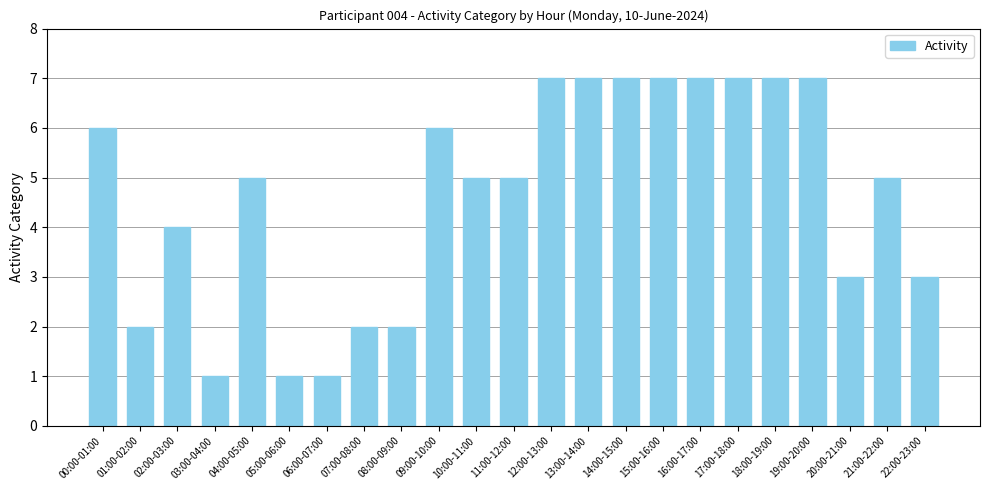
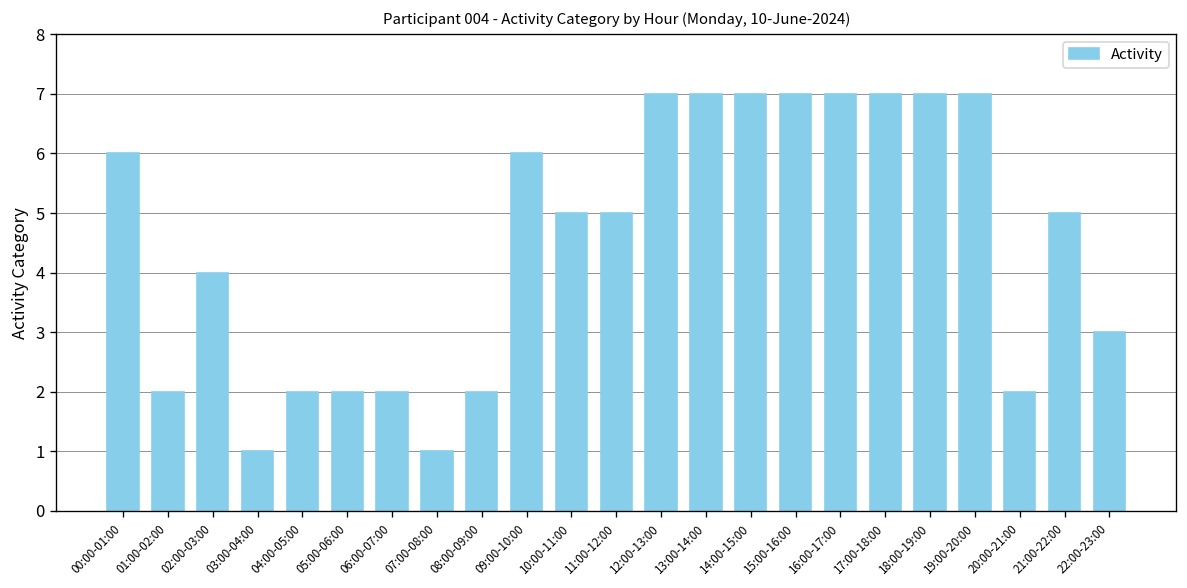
  {
    "00:00-01:00": 6,
    "01:00-02:00": 2,
    "02:00-03:00": 4,
    "03:00-04:00": 1,
-   "04:00-05:00": 5,
-   "05:00-06:00": 1,
-   "06:00-07:00": 1,
-   "07:00-08:00": 2,
+   "04:00-05:00": 2,
+   "05:00-06:00": 2,
+   "06:00-07:00": 2,
+   "07:00-08:00": 1,
    "08:00-09:00": 2,
    "09:00-10:00": 6,
    "10:00-11:00": 5,
    "11:00-12:00": 5,
    "12:00-13:00": 7,
    "13:00-14:00": 7,
    "14:00-15:00": 7,
    "15:00-16:00": 7,
    "16:00-17:00": 7,
    "17:00-18:00": 7,
    "18:00-19:00": 7,
    "19:00-20:00": 7,
-   "20:00-21:00": 3,
+   "20:00-21:00": 2,
    "21:00-22:00": 5,
    "22:00-23:00": 3
  }
